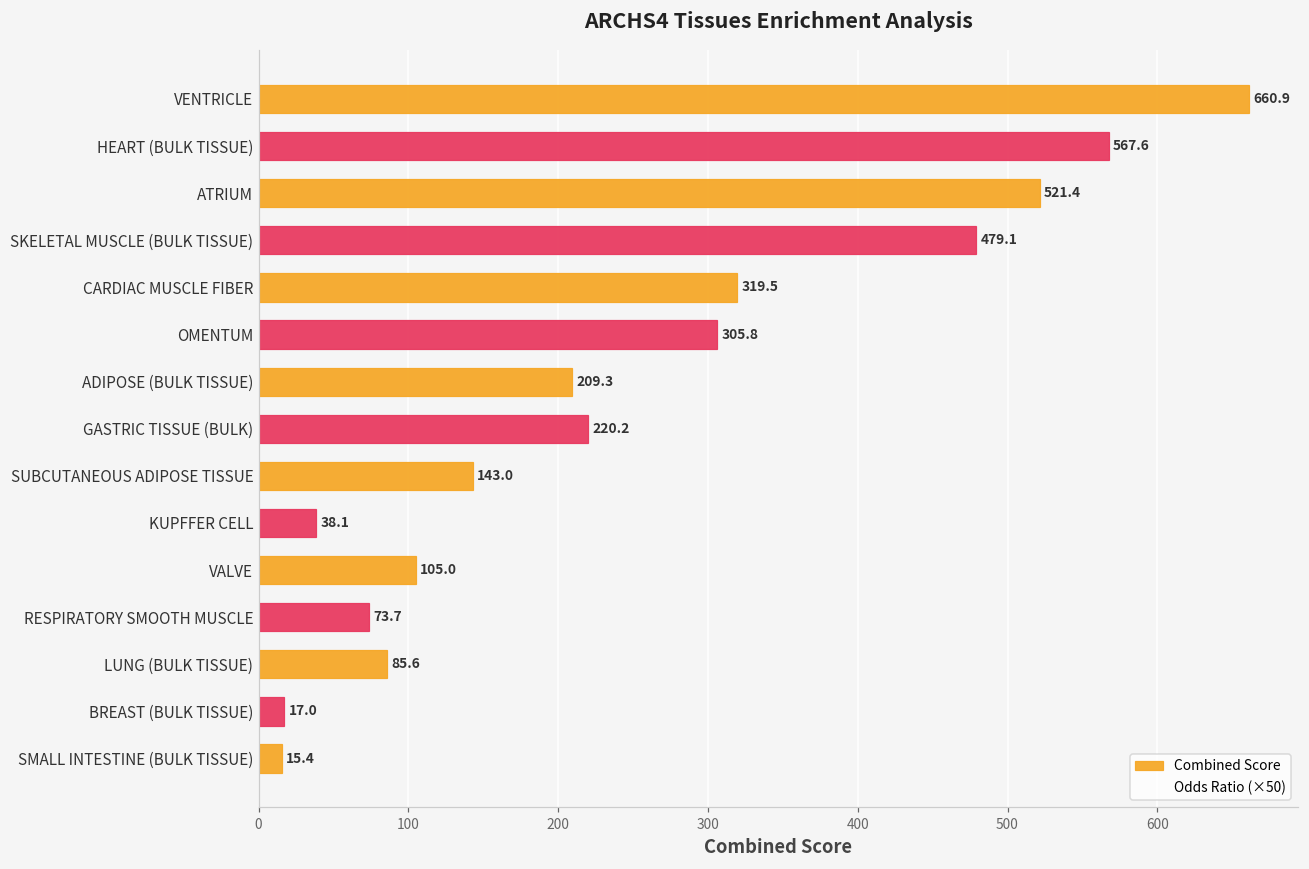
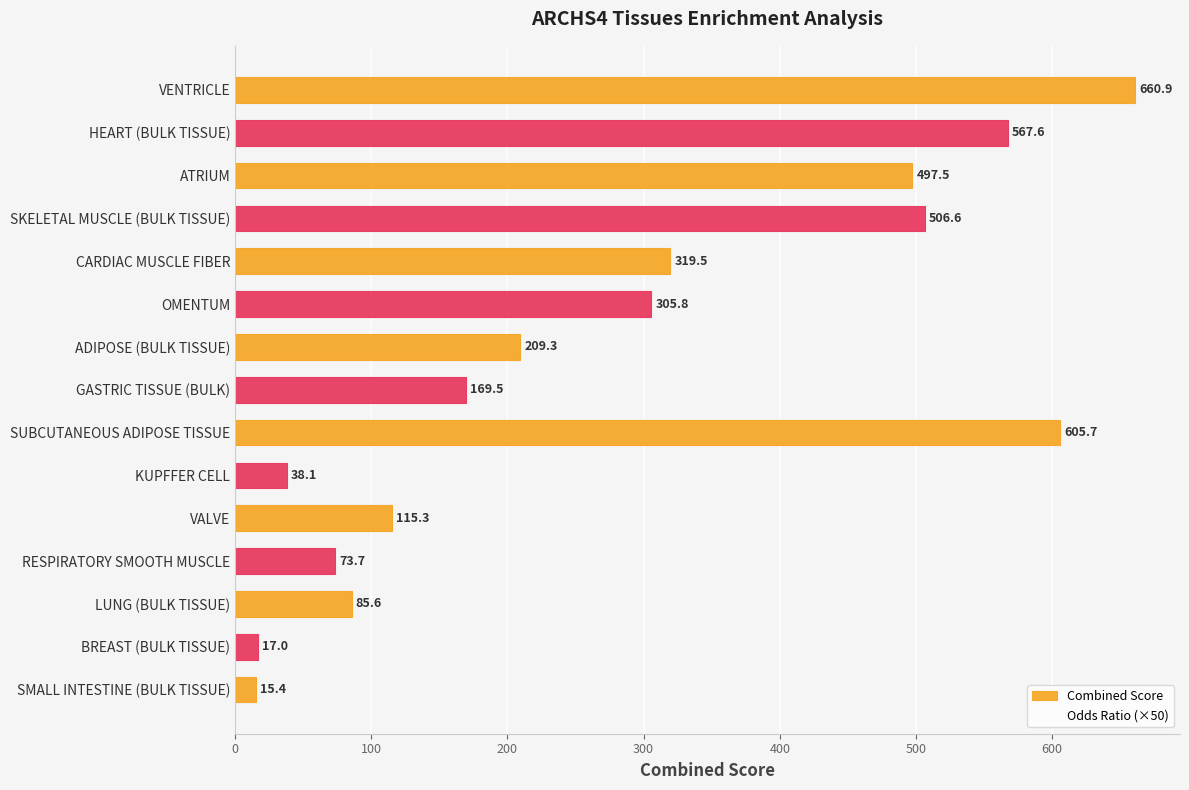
  {
    "Combined Score": {
      "VENTRICLE": 660.9,
      "HEART (BULK TISSUE)": 567.6,
-     "ATRIUM": 521.4,
-     "SKELETAL MUSCLE (BULK TISSUE)": 479.1,
+     "ATRIUM": 497.5,
+     "SKELETAL MUSCLE (BULK TISSUE)": 506.6,
      "CARDIAC MUSCLE FIBER": 319.5,
      "OMENTUM": 305.8,
      "ADIPOSE (BULK TISSUE)": 209.3,
-     "GASTRIC TISSUE (BULK)": 220.2,
-     "SUBCUTANEOUS ADIPOSE TISSUE": 143.0,
-     "VALVE": 105.0
+     "GASTRIC TISSUE (BULK)": 169.5,
+     "SUBCUTANEOUS ADIPOSE TISSUE": 605.7,
+     "VALVE": 115.3
    }
  }
